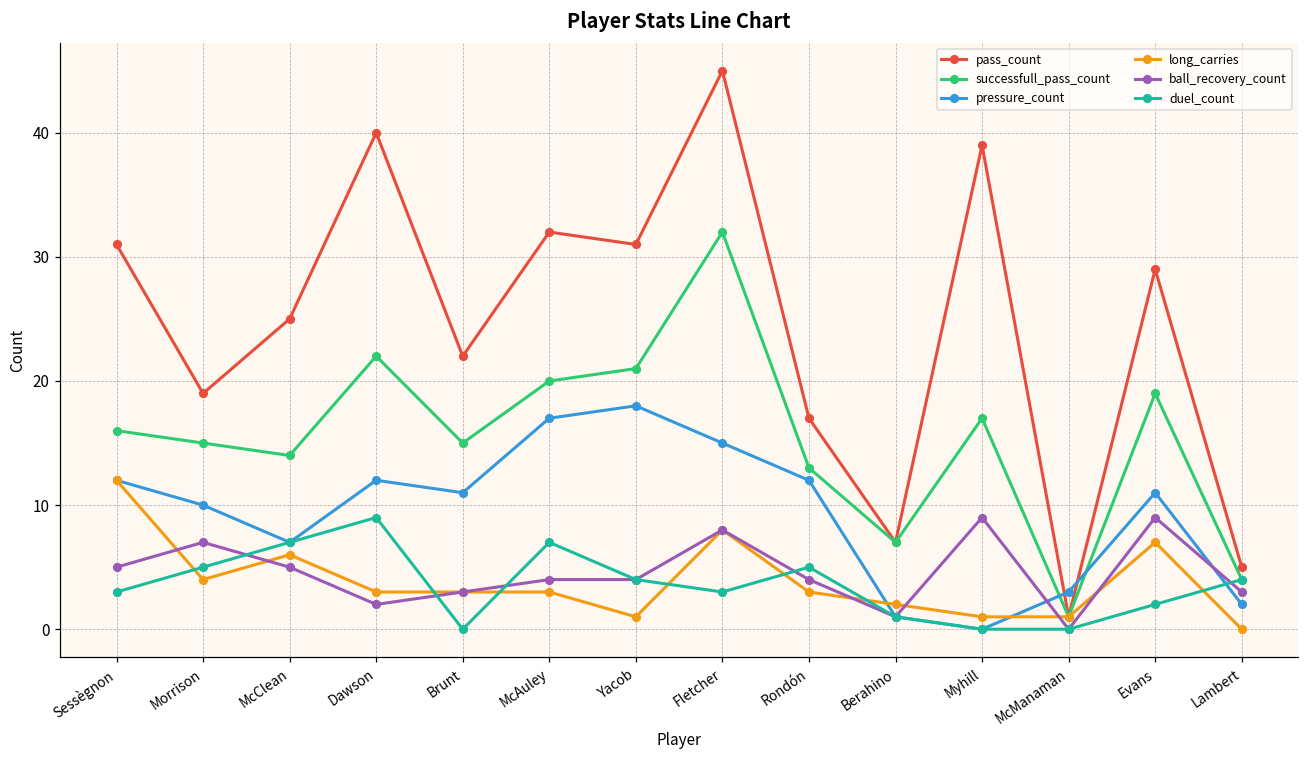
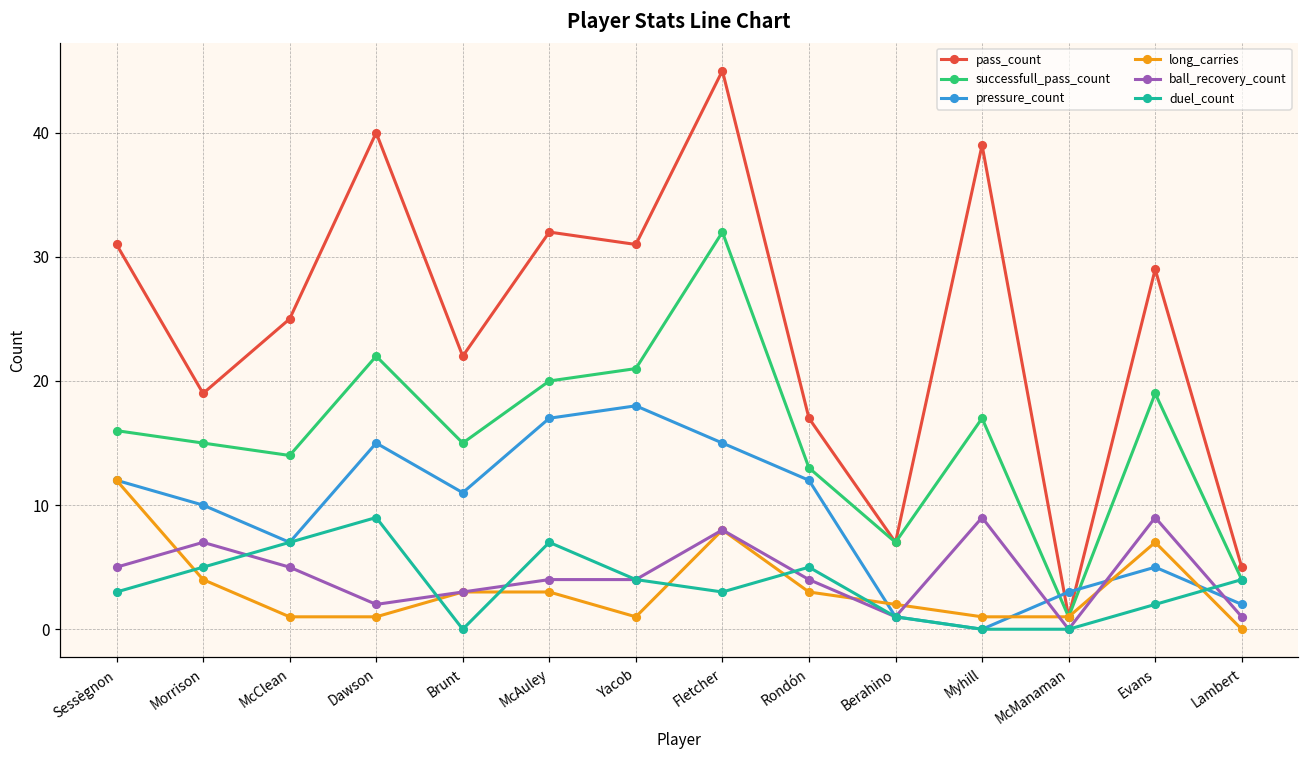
  {
    "pass_count": {
      "Sessègnon": 31,
      "Morrison": 19,
      "McClean": 25,
      "Dawson": 40,
      "Brunt": 22,
      "McAuley": 32,
      "Yacob": 31,
      "Fletcher": 45,
      "Rondón": 17,
      "Myhill": 39,
      "Evans": 29,
      "Lambert": 5
    },
    "pressure_count": {
      "Morrison": 10,
-     "Dawson": 12,
+     "Dawson": 15,
      "Brunt": 11,
      "McAuley": 17,
      "Yacob": 18,
      "Fletcher": 15,
      "Rondón": 12,
      "McManaman": 3,
-     "Evans": 11,
+     "Evans": 5,
      "Lambert": 2
    },
    "long_carries": {
      "Morrison": 4,
-     "McClean": 6,
-     "Dawson": 3,
+     "McClean": 1,
+     "Dawson": 1,
      "McAuley": 3,
      "Yacob": 1,
      "Rondón": 3,
      "Berahino": 2,
      "Myhill": 1,
      "Evans": 7,
      "Lambert": 0
    },
    "ball_recovery_count": {
      "Sessègnon": 5,
      "Morrison": 7,
      "McClean": 5,
      "Dawson": 2,
      "McAuley": 4,
      "Rondón": 4,
      "Myhill": 9,
      "Evans": 9,
-     "Lambert": 3
+     "Lambert": 1
    }
  }
